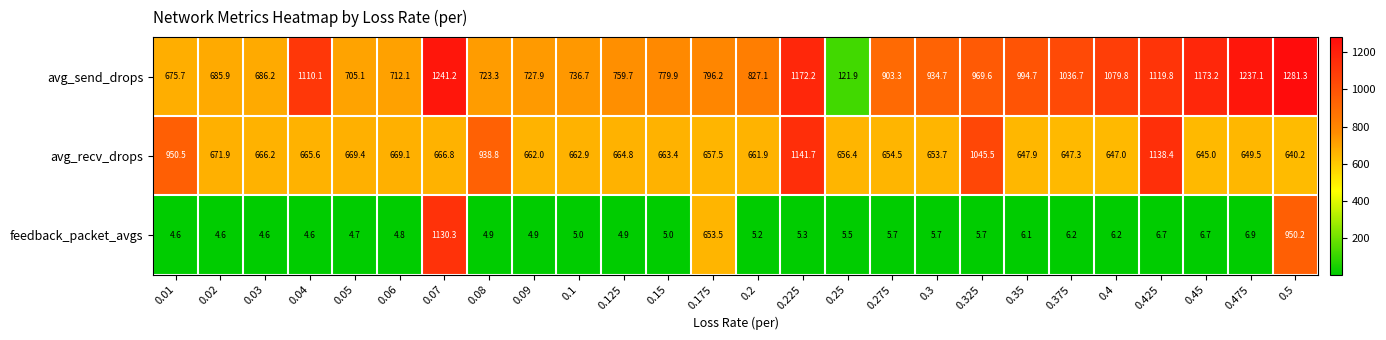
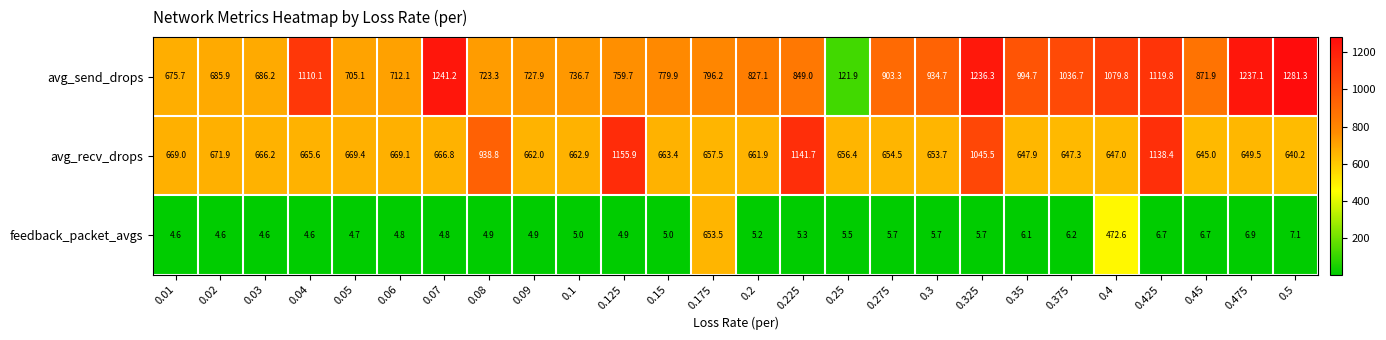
  {
    "avg_send_drops": {
      "0.01": 675.7,
      "0.02": 685.9,
      "0.03": 686.2,
      "0.04": 1110.1,
      "0.05": 705.1,
      "0.06": 712.1,
      "0.07": 1241.2,
      "0.08": 723.3,
      "0.09": 727.9,
      "0.1": 736.7,
      "0.125": 759.7,
      "0.15": 779.9,
      "0.175": 796.2,
      "0.2": 827.1,
-     "0.225": 1172.2,
+     "0.225": 849.0,
      "0.25": 121.9,
      "0.275": 903.3,
      "0.3": 934.7,
-     "0.325": 969.6,
+     "0.325": 1236.3,
      "0.35": 994.7,
      "0.375": 1036.7,
      "0.4": 1079.8,
      "0.425": 1119.8,
-     "0.45": 1173.2,
+     "0.45": 871.9,
      "0.475": 1237.1,
      "0.5": 1281.3
    },
    "avg_recv_drops": {
-     "0.01": 950.5,
+     "0.01": 669.0,
      "0.02": 671.9,
      "0.03": 666.2,
      "0.04": 665.6,
      "0.05": 669.4,
      "0.06": 669.1,
      "0.07": 666.8,
      "0.08": 938.8,
      "0.09": 662.0,
      "0.1": 662.9,
-     "0.125": 664.8,
+     "0.125": 1155.9,
      "0.15": 663.4,
      "0.175": 657.5,
      "0.2": 661.9,
      "0.225": 1141.7,
      "0.25": 656.4,
      "0.275": 654.5,
      "0.3": 653.7,
      "0.325": 1045.5,
      "0.35": 647.9,
      "0.375": 647.3,
      "0.4": 647.0,
      "0.425": 1138.4,
      "0.45": 645.0,
      "0.475": 649.5,
      "0.5": 640.2
    },
    "feedback_packet_avgs": {
      "0.01": 4.6,
      "0.02": 4.6,
      "0.03": 4.6,
      "0.04": 4.6,
      "0.05": 4.7,
      "0.06": 4.8,
-     "0.07": 1130.3,
+     "0.07": 4.8,
      "0.08": 4.9,
      "0.09": 4.9,
      "0.1": 5.0,
      "0.125": 4.9,
      "0.15": 5.0,
      "0.175": 653.5,
      "0.2": 5.2,
      "0.225": 5.3,
      "0.25": 5.5,
      "0.275": 5.7,
      "0.3": 5.7,
      "0.325": 5.7,
      "0.35": 6.1,
      "0.375": 6.2,
-     "0.4": 6.2,
+     "0.4": 472.6,
      "0.425": 6.7,
      "0.45": 6.7,
      "0.475": 6.9,
-     "0.5": 950.2
+     "0.5": 7.1
    }
  }
